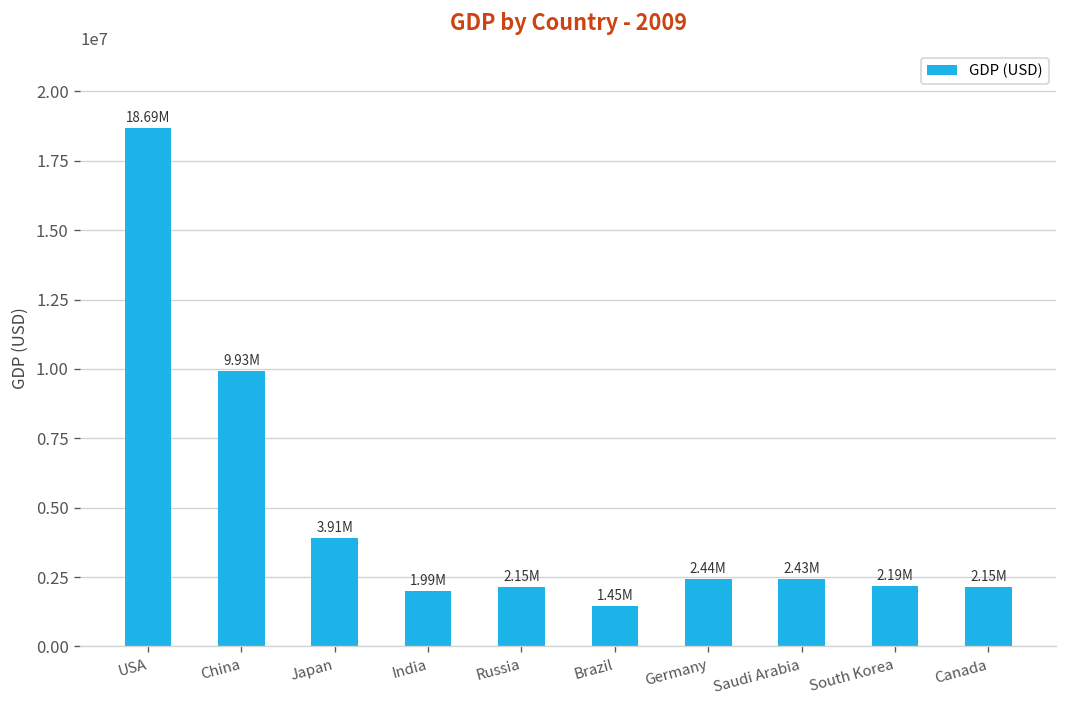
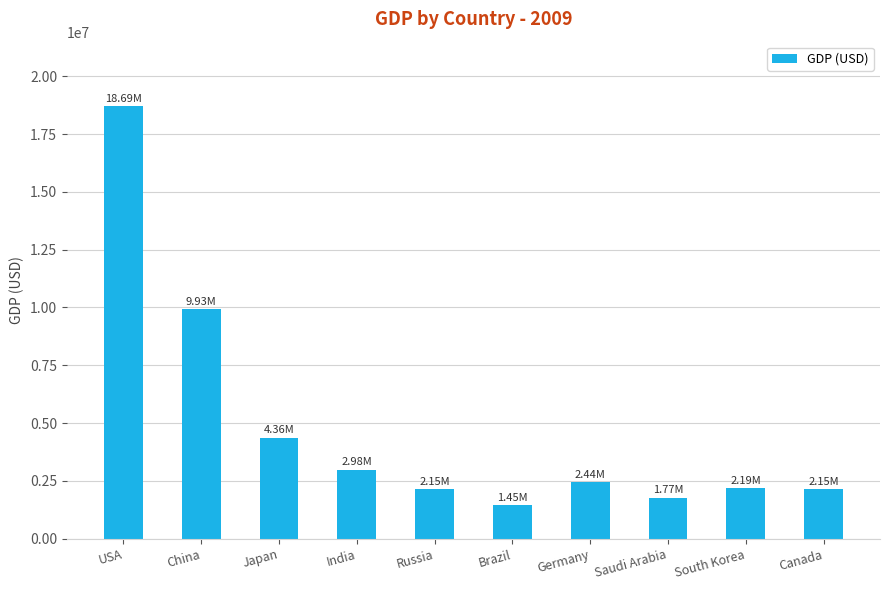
  {
    "USA": "18.69M",
    "China": "9.93M",
-   "Japan": "3.91M",
-   "India": "1.99M",
+   "Japan": "4.36M",
+   "India": "2.98M",
    "Russia": "2.15M",
    "Brazil": "1.45M",
    "Germany": "2.44M",
-   "Saudi Arabia": "2.43M",
+   "Saudi Arabia": "1.77M",
    "South Korea": "2.19M",
    "Canada": "2.15M"
  }
